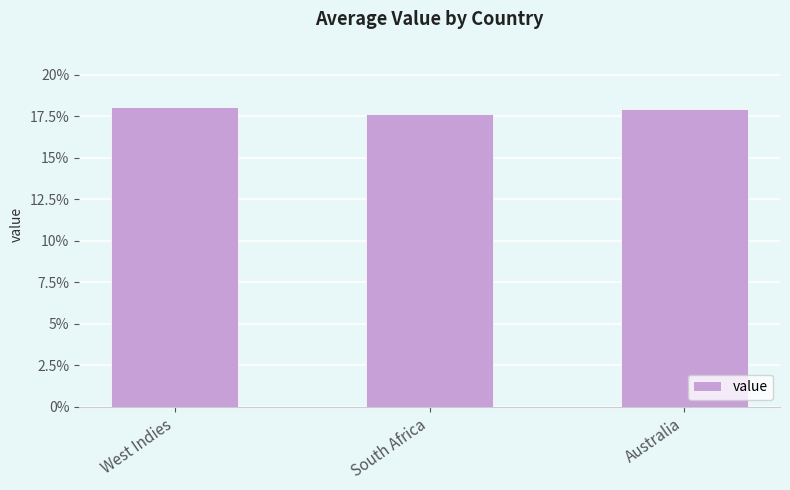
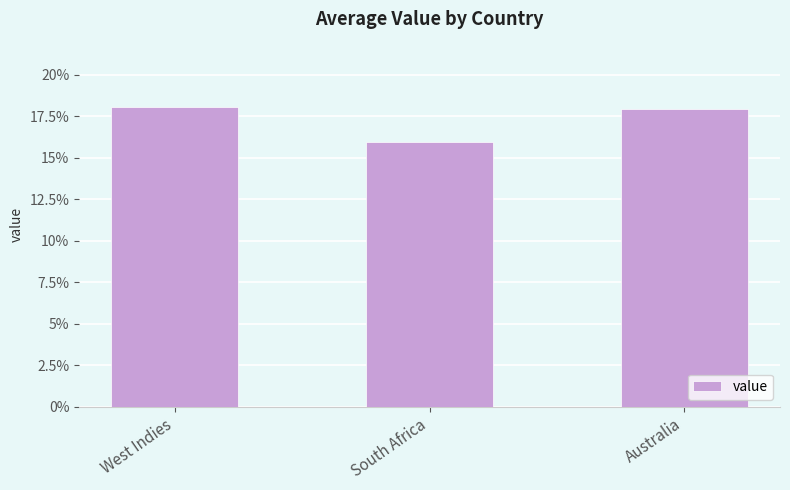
  {
    "West Indies": "18.1%",
-   "South Africa": "17.7%",
+   "South Africa": "16.0%",
    "Australia": "18.0%"
  }
